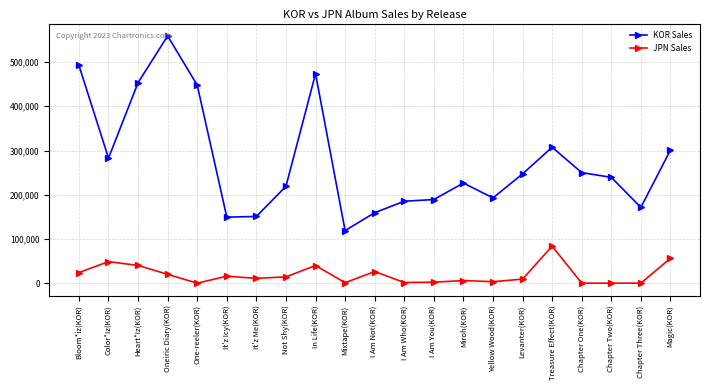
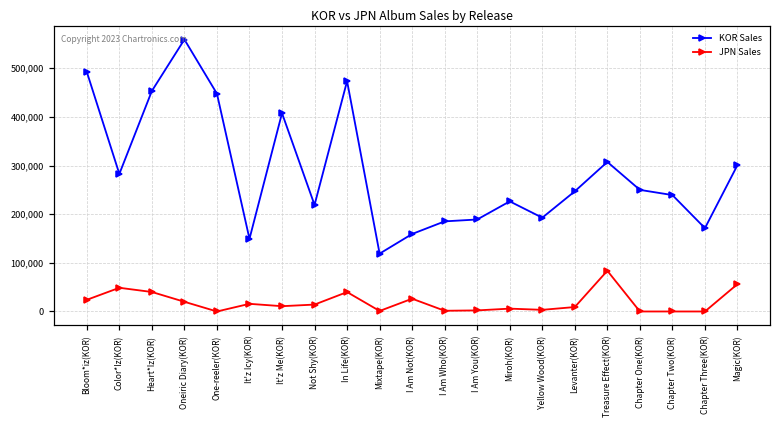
  {
    "KOR Sales": {
      "Bloom*iz(KOR)": "490,000",
      "Color*Iz(KOR)": "280,000",
      "Heart*Iz(KOR)": "450,000",
      "One-reeler(KOR)": "450,000",
      "It'z Icy(KOR)": "150,000",
-     "It'z Me(KOR)": "150,000",
+     "It'z Me(KOR)": "410,000",
      "Not Shy(KOR)": "220,000",
      "In Life(KOR)": "470,000",
      "Mixtape(KOR)": "120,000",
      "I Am Not(KOR)": "160,000",
      "I Am Who(KOR)": "190,000",
      "I Am You(KOR)": "190,000",
      "Miroh(KOR)": "230,000",
      "Yellow Wood(KOR)": "190,000",
      "Levanter(KOR)": "250,000",
      "Treasure Effect(KOR)": "310,000",
      "Chapter One(KOR)": "250,000",
      "Chapter Two(KOR)": "240,000",
      "Chapter Three(KOR)": "170,000",
      "Magic(KOR)": "300,000"
    },
    "JPN Sales": {
      "Bloom*iz(KOR)": "20,000",
      "Color*Iz(KOR)": "50,000",
      "Heart*Iz(KOR)": "40,000",
      "Oneiric Diary(KOR)": "20,000",
      "One-reeler(KOR)": "0",
      "It'z Icy(KOR)": "20,000",
      "It'z Me(KOR)": "10,000",
      "Not Shy(KOR)": "10,000",
      "In Life(KOR)": "40,000",
      "Mixtape(KOR)": "0",
      "I Am Not(KOR)": "30,000",
      "I Am Who(KOR)": "0",
      "I Am You(KOR)": "0",
      "Miroh(KOR)": "10,000",
      "Yellow Wood(KOR)": "0",
      "Levanter(KOR)": "10,000",
      "Treasure Effect(KOR)": "80,000",
      "Chapter One(KOR)": "0",
      "Chapter Two(KOR)": "0",
      "Chapter Three(KOR)": "0",
      "Magic(KOR)": "60,000"
    }
  }
